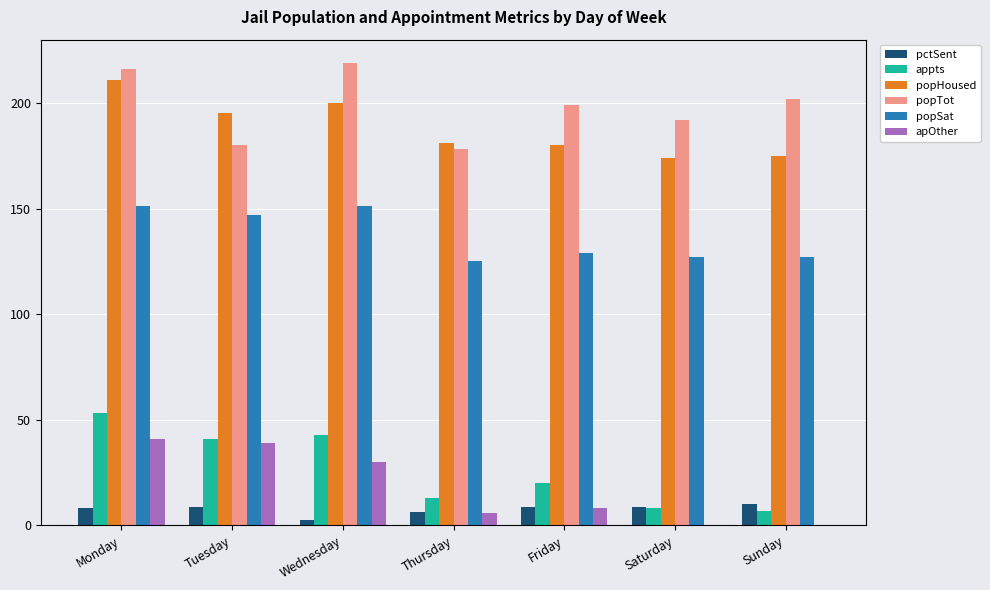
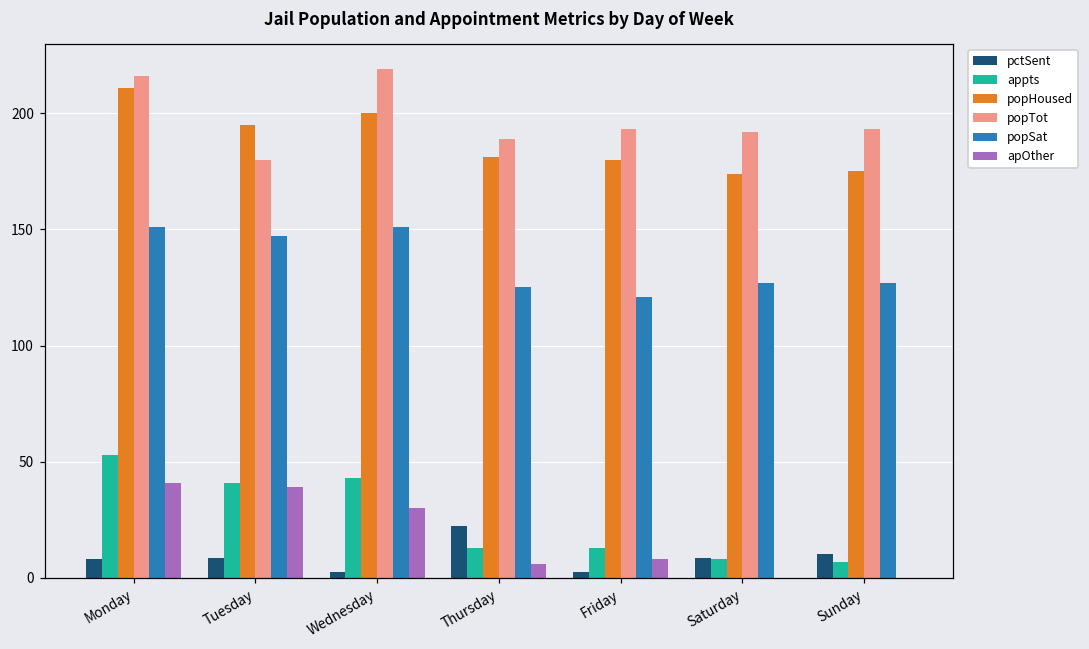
  {
    "pctSent": {
      "Monday": 8,
      "Tuesday": 9,
      "Wednesday": 2,
-     "Thursday": 7,
-     "Friday": 9,
+     "Thursday": 22,
+     "Friday": 3,
      "Saturday": 9,
      "Sunday": 10
    },
    "appts": {
      "Monday": 53,
      "Tuesday": 41,
      "Wednesday": 43,
      "Thursday": 13,
-     "Friday": 20,
+     "Friday": 13,
      "Saturday": 8,
      "Sunday": 7
    },
    "popHoused": {
      "Monday": 211,
      "Tuesday": 195,
      "Wednesday": 200,
      "Thursday": 181,
      "Friday": 180,
      "Saturday": 174,
      "Sunday": 175
    },
    "popTot": {
      "Monday": 216,
      "Tuesday": 180,
      "Wednesday": 219,
-     "Thursday": 178,
-     "Friday": 199,
+     "Thursday": 189,
+     "Friday": 193,
      "Saturday": 192,
-     "Sunday": 202
+     "Sunday": 193
    },
    "popSat": {
      "Monday": 151,
      "Tuesday": 147,
      "Wednesday": 151,
      "Thursday": 125,
-     "Friday": 129,
+     "Friday": 121,
      "Saturday": 127,
      "Sunday": 127
    },
    "apOther": {
      "Monday": 41,
      "Tuesday": 39,
      "Wednesday": 30,
      "Thursday": 6,
      "Friday": 8,
      "Saturday": 0,
      "Sunday": 0
    }
  }
